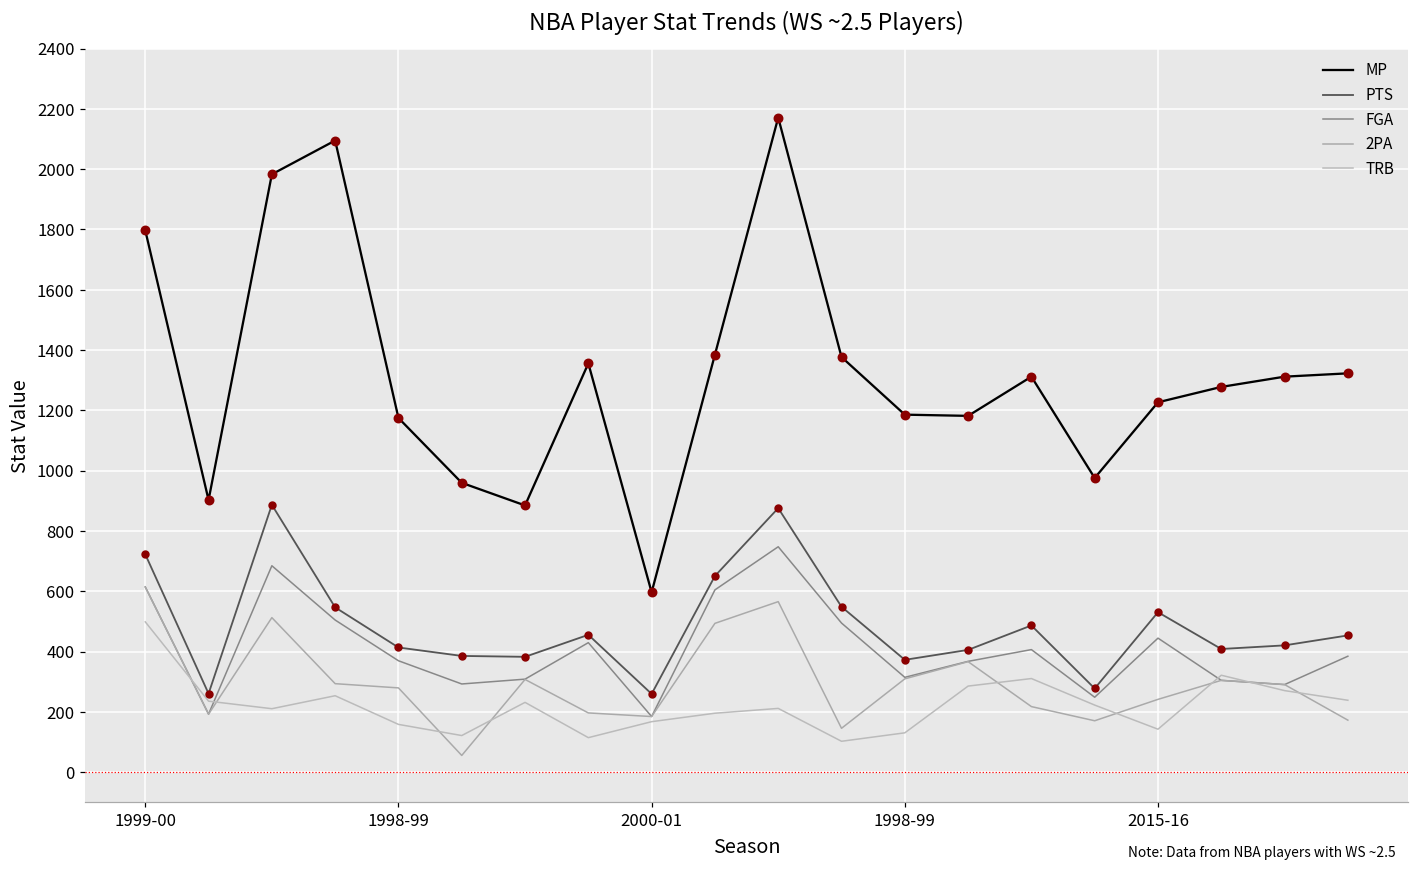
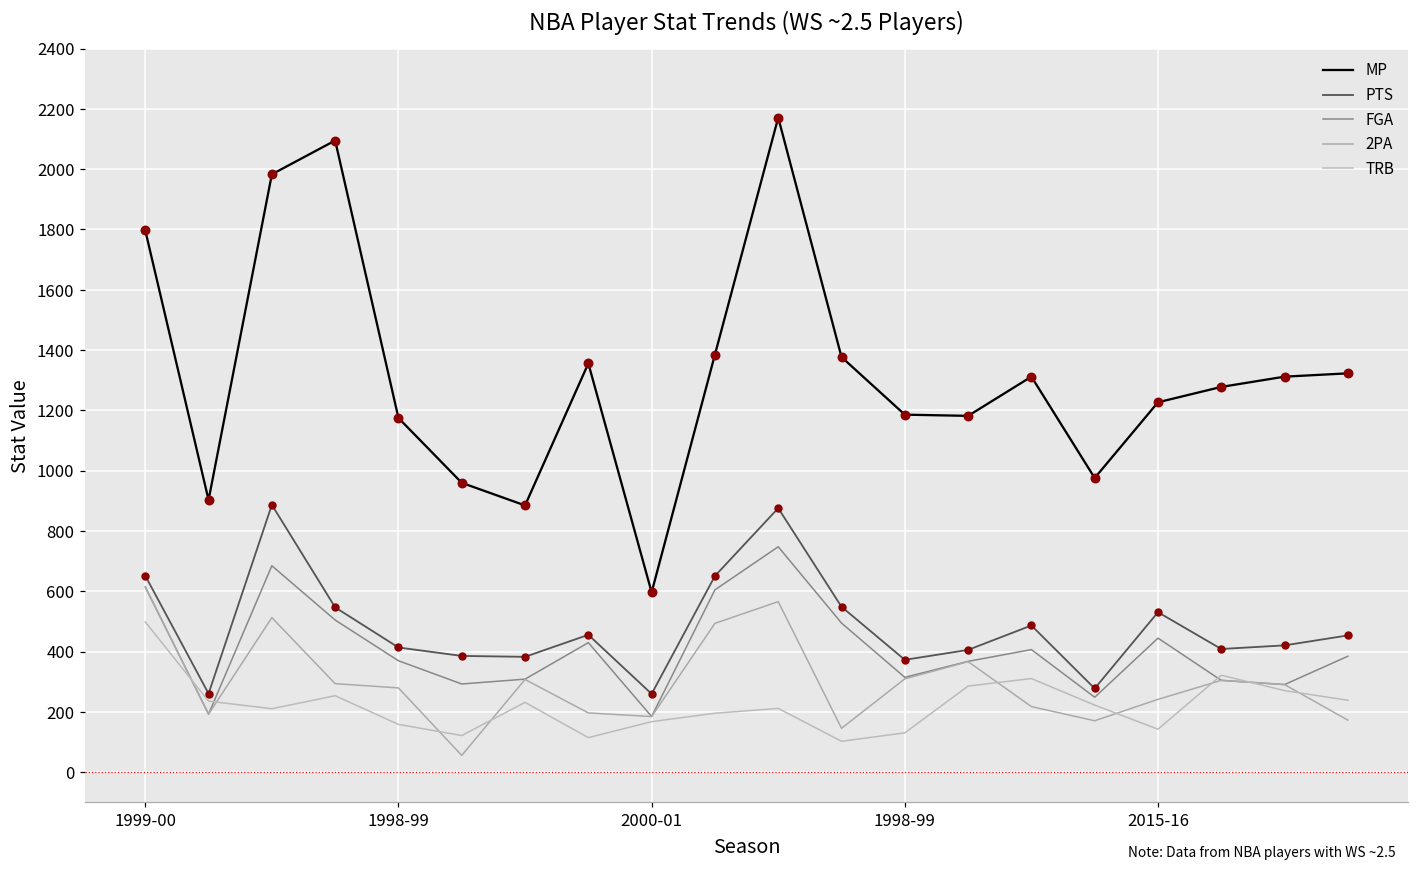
  {
    "MP": {
      "1999-00": 1800,
      "2015-16": 1230
    },
    "PTS": {
-     "1999-00": 720,
+     "1999-00": 650,
      "2015-16": 530
    }
  }
